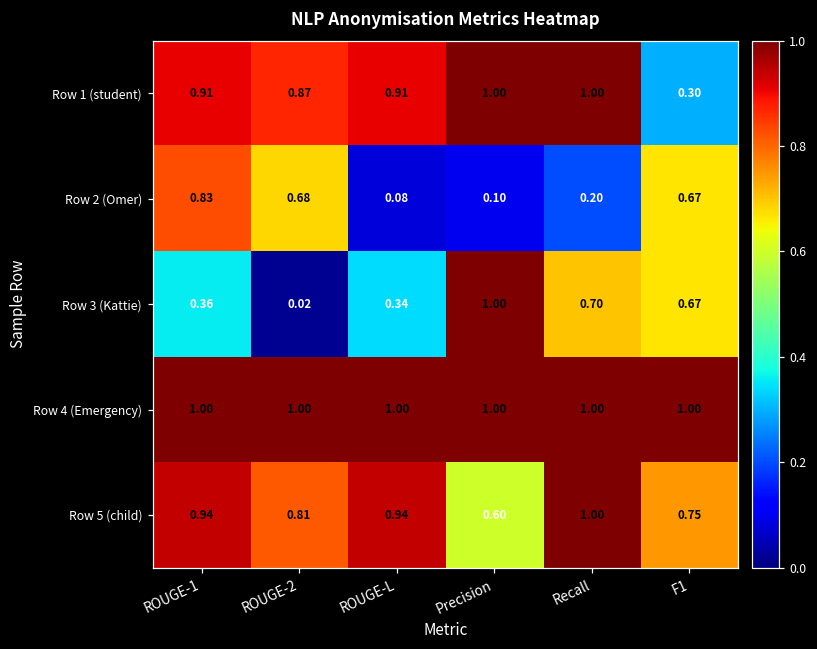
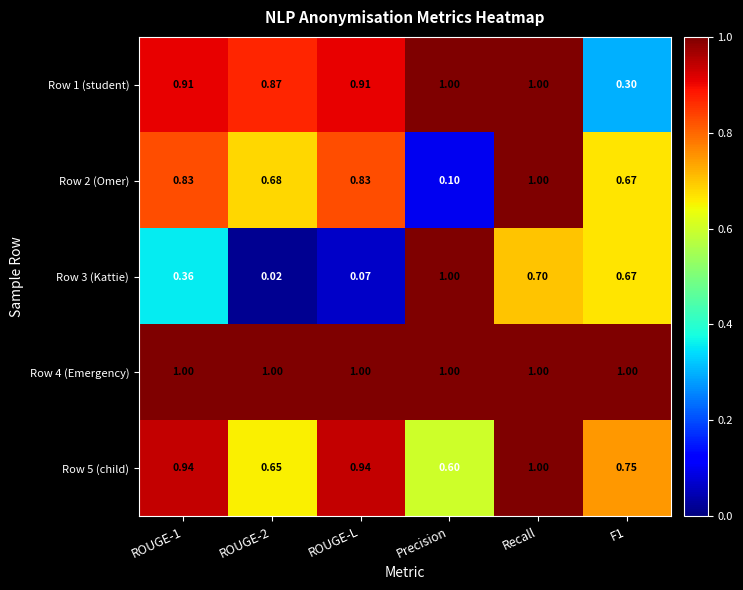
  {
    "Row 1 (student)": {
      "ROUGE-1": 0.91,
      "ROUGE-2": 0.87,
      "ROUGE-L": 0.91,
      "Precision": 1.00,
      "Recall": 1.00,
      "F1": 0.30
    },
    "Row 2 (Omer)": {
      "ROUGE-1": 0.83,
      "ROUGE-2": 0.68,
-     "ROUGE-L": 0.08,
+     "ROUGE-L": 0.83,
      "Precision": 0.10,
-     "Recall": 0.20,
+     "Recall": 1.00,
      "F1": 0.67
    },
    "Row 3 (Kattie)": {
      "ROUGE-1": 0.36,
      "ROUGE-2": 0.02,
-     "ROUGE-L": 0.34,
+     "ROUGE-L": 0.07,
      "Precision": 1.00,
      "Recall": 0.70,
      "F1": 0.67
    },
    "Row 4 (Emergency)": {
      "ROUGE-1": 1.00,
      "ROUGE-2": 1.00,
      "ROUGE-L": 1.00,
      "Precision": 1.00,
      "Recall": 1.00,
      "F1": 1.00
    },
    "Row 5 (child)": {
      "ROUGE-1": 0.94,
-     "ROUGE-2": 0.81,
+     "ROUGE-2": 0.65,
      "ROUGE-L": 0.94,
      "Precision": 0.60,
      "Recall": 1.00,
      "F1": 0.75
    }
  }
